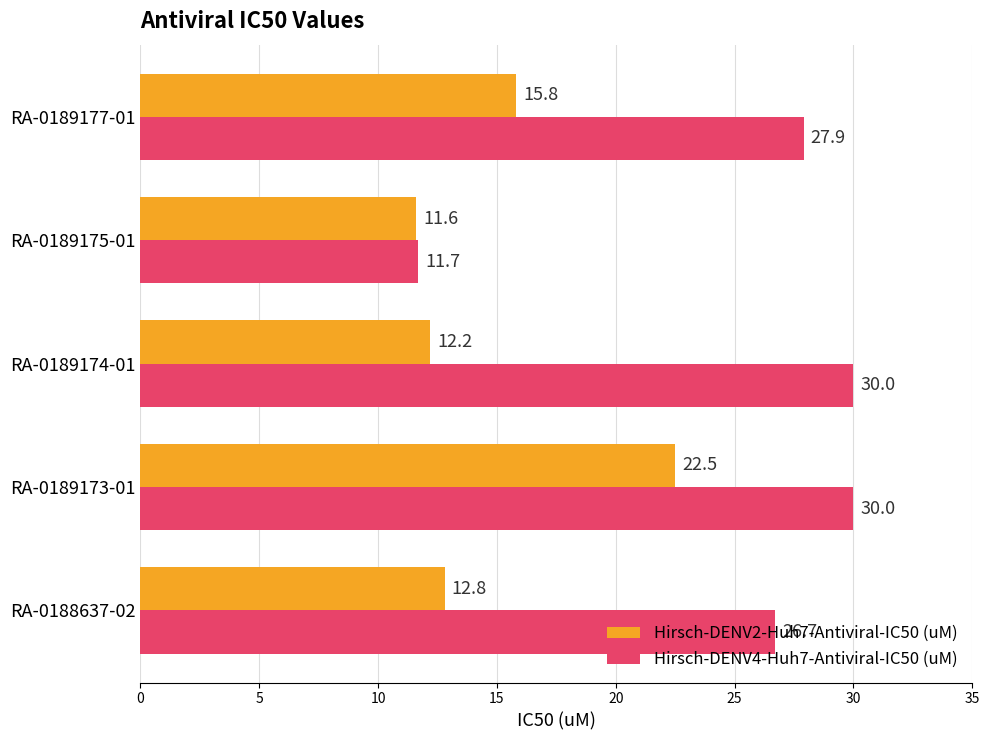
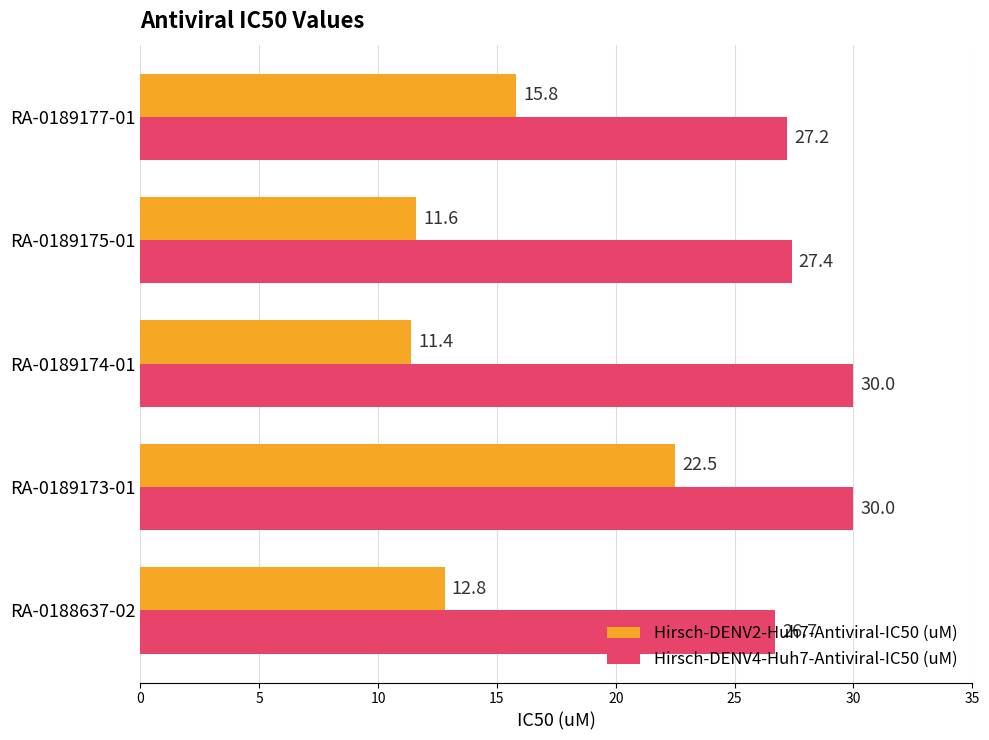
  {
    "Hirsch-DENV2-Huh7-Antiviral-IC50 (uM)": {
      "RA-0189177-01": 15.8,
      "RA-0189175-01": 11.6,
-     "RA-0189174-01": 12.2,
+     "RA-0189174-01": 11.4,
      "RA-0189173-01": 22.5,
      "RA-0188637-02": 12.8
    },
    "Hirsch-DENV4-Huh7-Antiviral-IC50 (uM)": {
-     "RA-0189177-01": 27.9,
-     "RA-0189175-01": 11.7,
+     "RA-0189177-01": 27.2,
+     "RA-0189175-01": 27.4,
      "RA-0189174-01": 30.0,
      "RA-0189173-01": 30.0,
      "RA-0188637-02": 26.7
    }
  }
